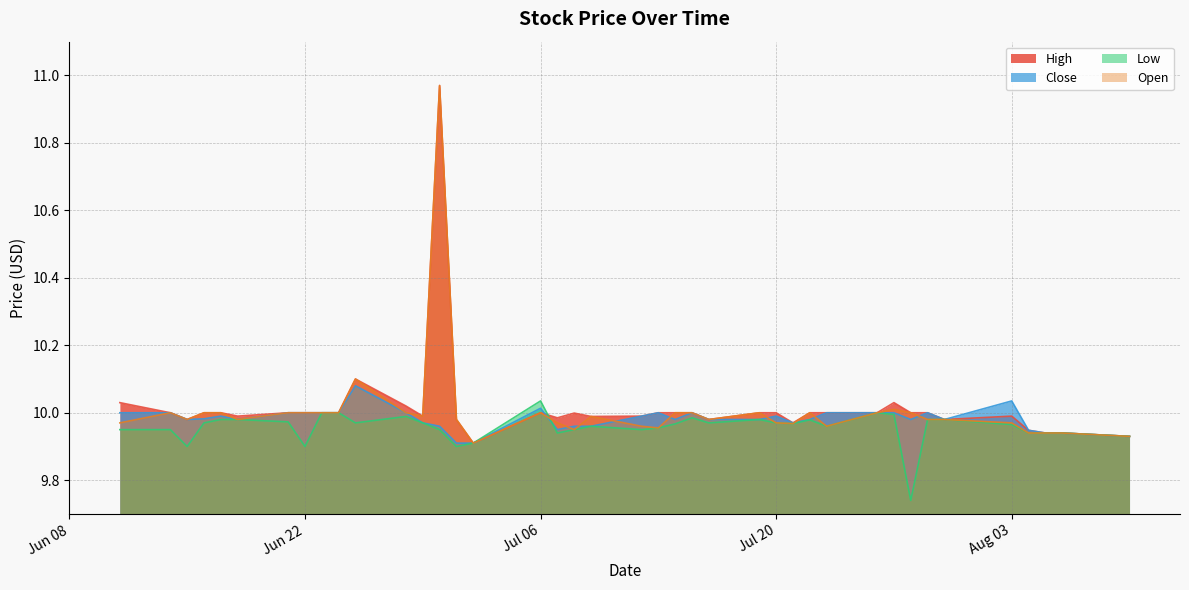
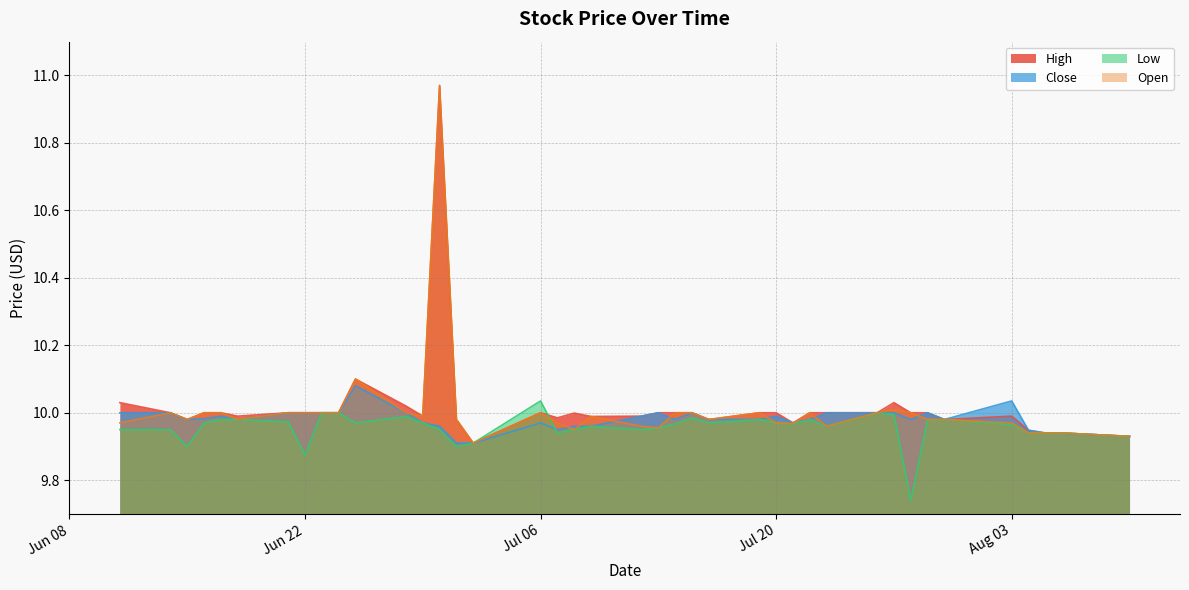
  {
    "Close": {
-     "Jul 06": 10.01,
+     "Jul 06": 9.97,
      "Jul 20": 9.99,
      "Aug 03": 10.04
    },
    "Low": {
-     "Jun 22": 9.90,
+     "Jun 22": 9.87,
      "Jul 06": 10.04
    }
  }
